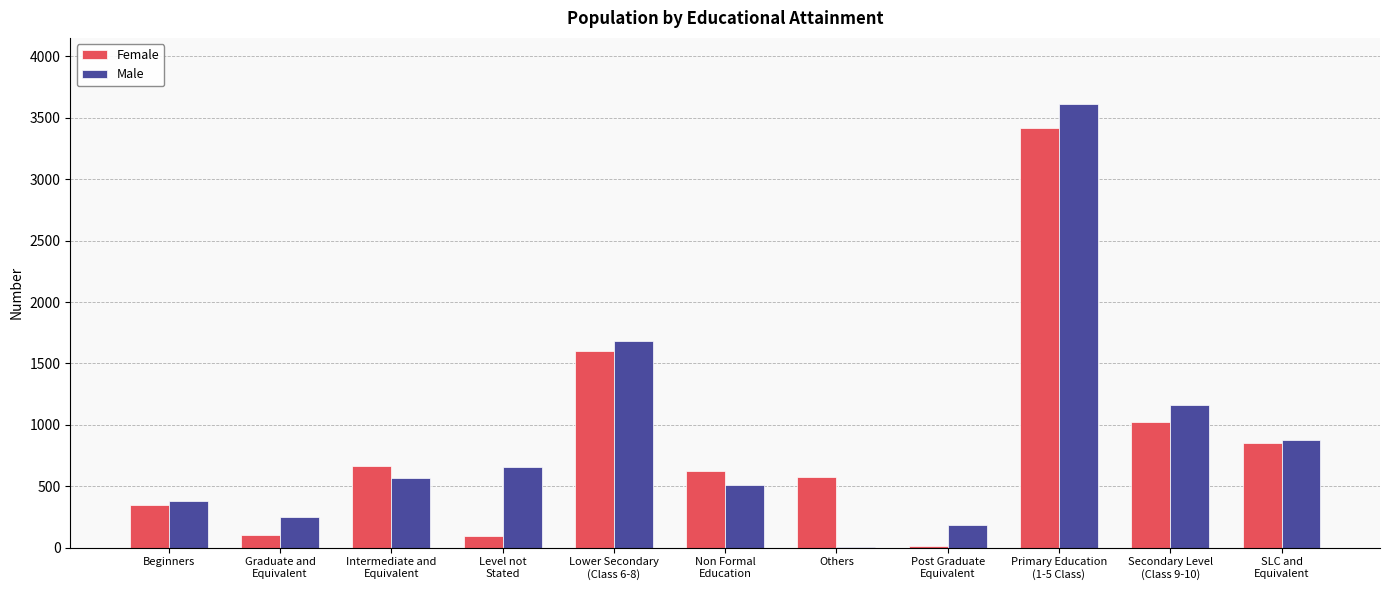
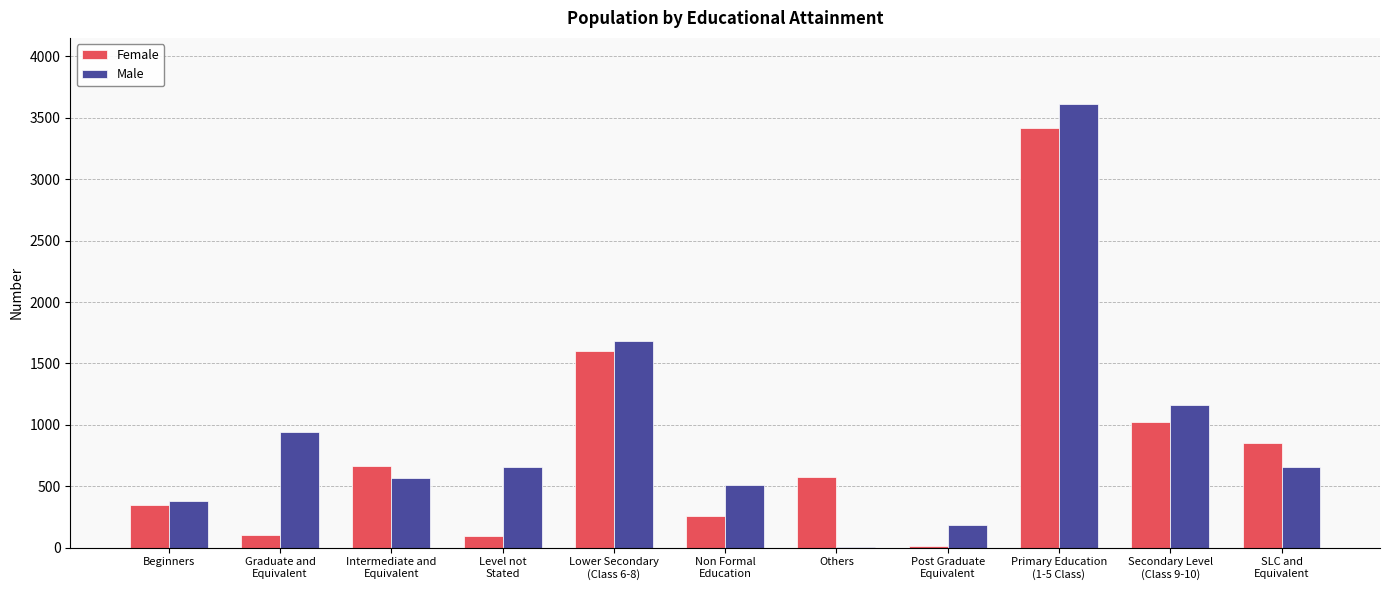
  {
    "Female": {
      "Beginners": 350,
      "Graduate and Equivalent": 100,
      "Intermediate and Equivalent": 670,
      "Level not Stated": 90,
      "Lower Secondary (Class 6-8)": 1600,
-     "Non Formal Education": 620,
+     "Non Formal Education": 260,
      "Others": 570,
      "Primary Education (1-5 Class)": 3420,
      "Secondary Level (Class 9-10)": 1030,
      "SLC and Equivalent": 850
    },
    "Male": {
      "Beginners": 380,
-     "Graduate and Equivalent": 250,
+     "Graduate and Equivalent": 940,
      "Intermediate and Equivalent": 570,
      "Level not Stated": 660,
      "Lower Secondary (Class 6-8)": 1680,
      "Non Formal Education": 510,
      "Post Graduate Equivalent": 190,
      "Primary Education (1-5 Class)": 3610,
      "Secondary Level (Class 9-10)": 1170,
-     "SLC and Equivalent": 870
+     "SLC and Equivalent": 660
    }
  }
